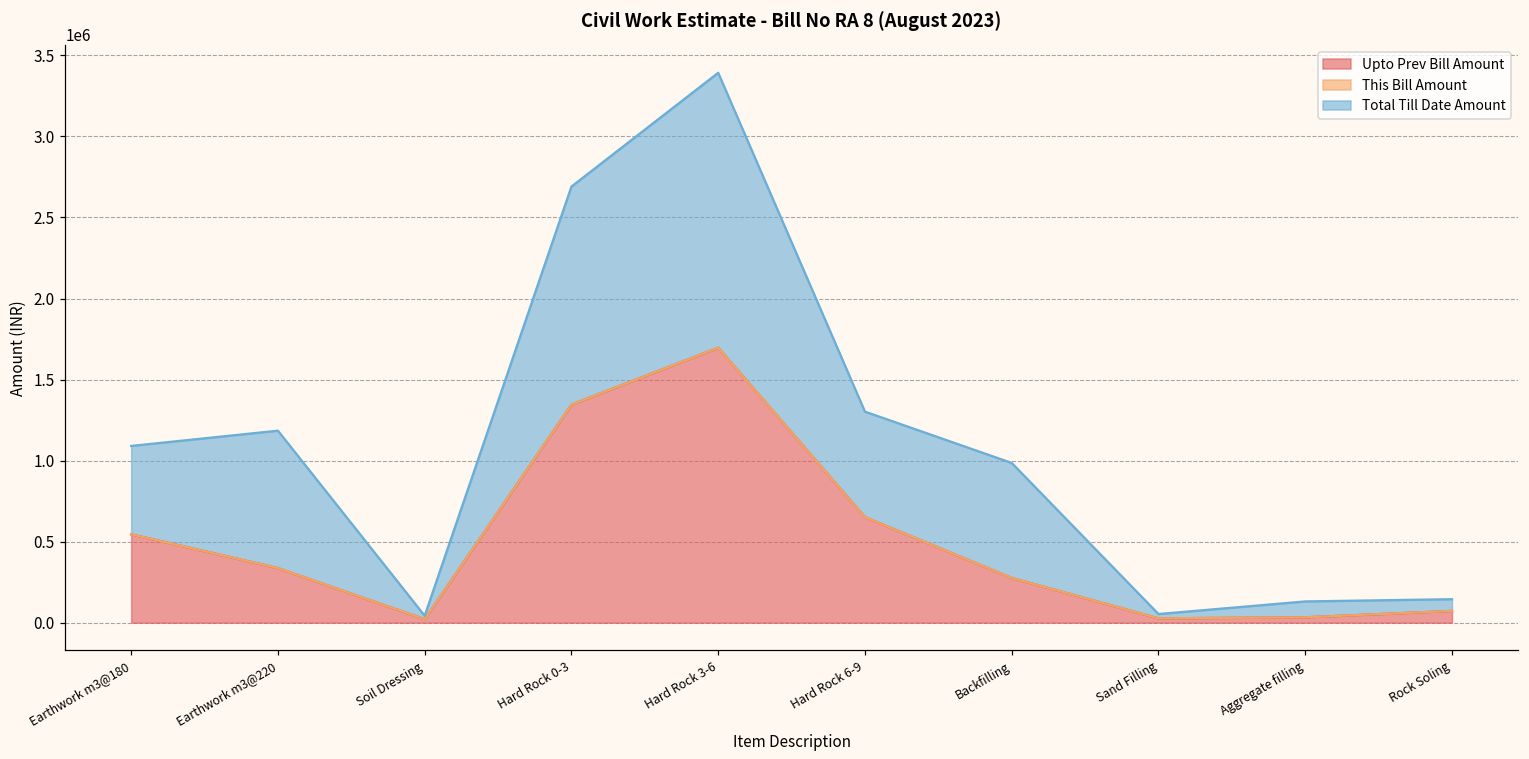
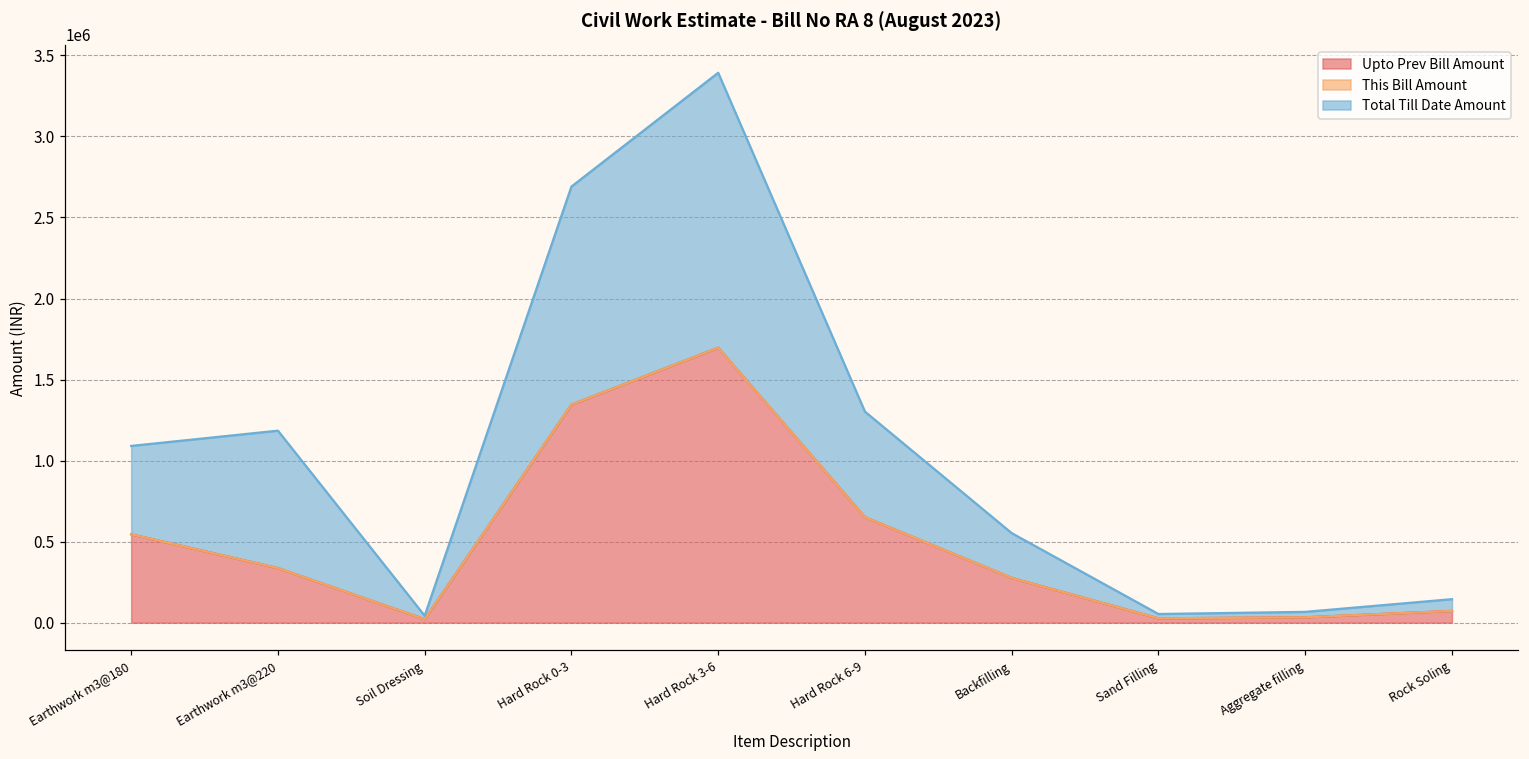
  {
    "This Bill Amount": {
      "Earthwork m3@180": 550000,
      "Earthwork m3@220": 340000,
      "Soil Dressing": 20000,
      "Hard Rock 0-3": 1350000,
      "Hard Rock 3-6": 1700000,
      "Hard Rock 6-9": 650000,
      "Backfilling": 280000,
      "Sand Filling": 30000,
      "Aggregate filling": 30000,
      "Rock Soling": 70000
    },
    "Total Till Date Amount": {
      "Earthwork m3@180": 550000,
      "Earthwork m3@220": 850000,
      "Soil Dressing": 20000,
      "Hard Rock 0-3": 1350000,
      "Hard Rock 3-6": 1700000,
      "Hard Rock 6-9": 650000,
-     "Backfilling": 710000,
+     "Backfilling": 280000,
      "Sand Filling": 30000,
-     "Aggregate filling": 100000,
+     "Aggregate filling": 30000,
      "Rock Soling": 70000
    }
  }
